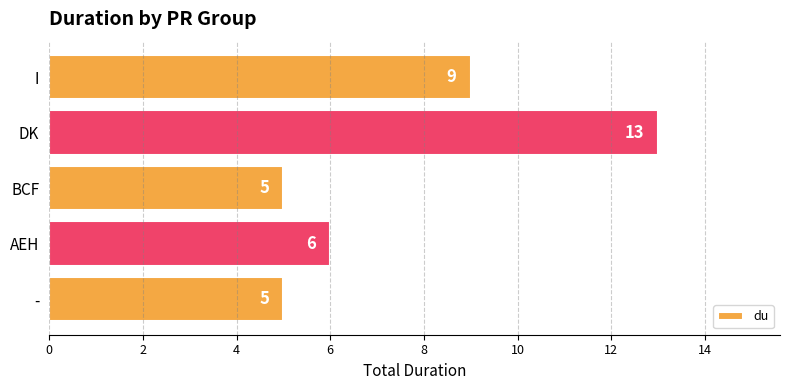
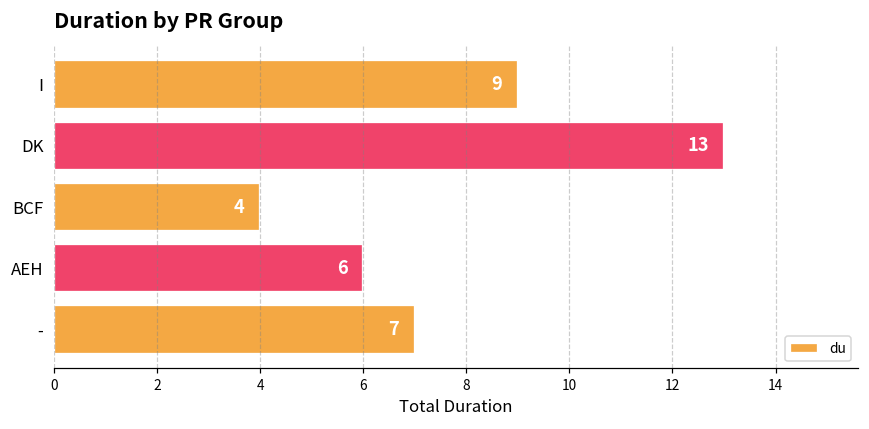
  {
    "I": 9,
    "DK": 13,
-   "BCF": 5,
+   "BCF": 4,
    "AEH": 6,
-   "-": 5
+   "-": 7
  }
